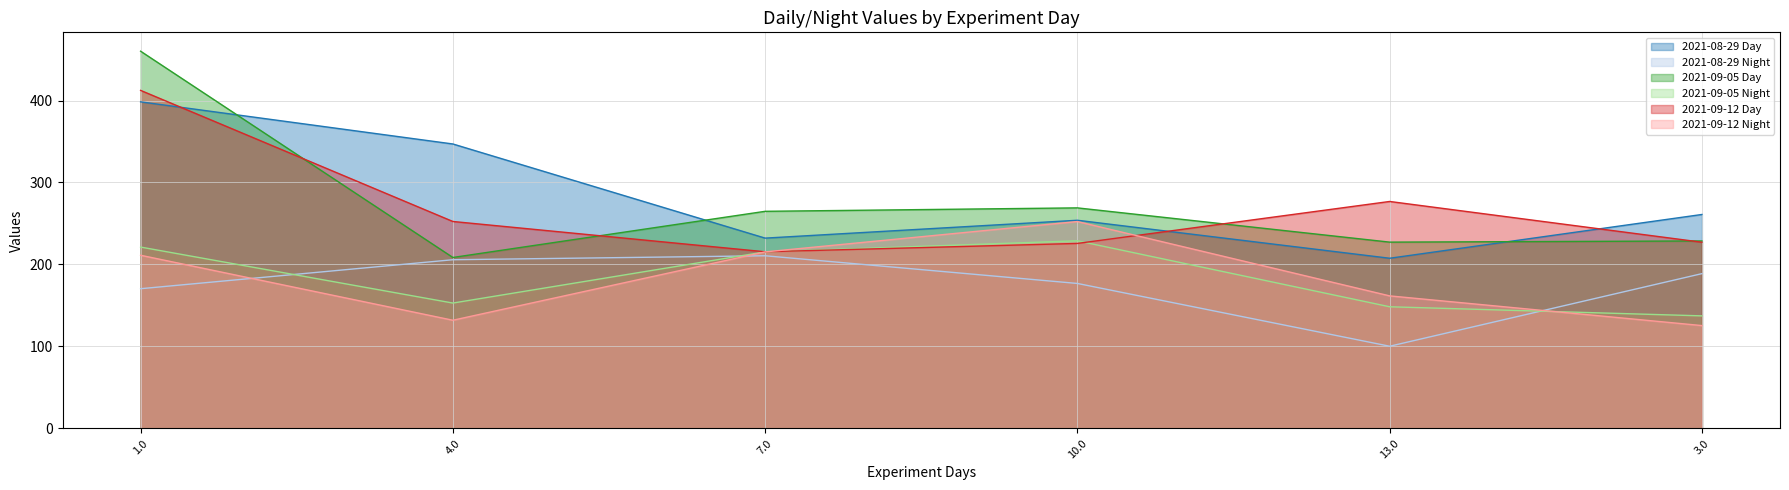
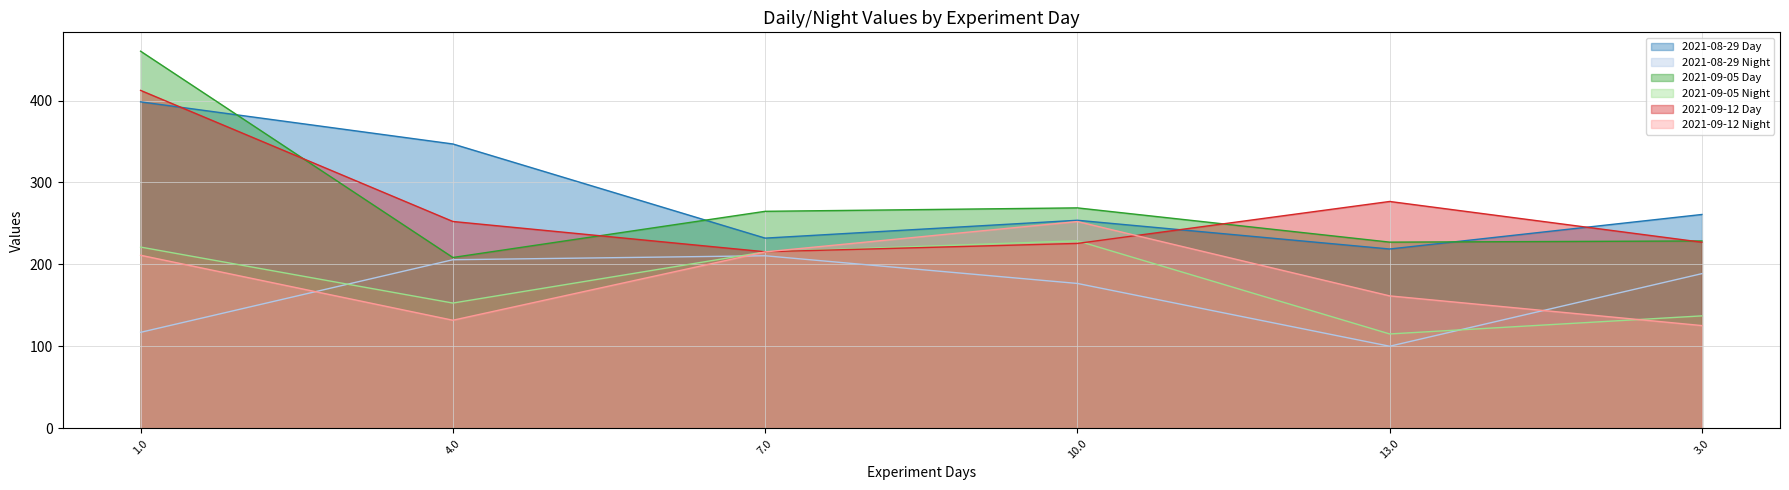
  {
    "2021-08-29 Day": {
      "1.0": 400,
      "4.0": 350,
      "7.0": 230,
-     "13.0": 210,
+     "13.0": 220,
      "3.0": 260
    },
    "2021-08-29 Night": {
-     "1.0": 170,
+     "1.0": 120,
      "7.0": 210,
      "10.0": 180,
      "13.0": 100,
      "3.0": 190
    },
    "2021-09-05 Day": {
      "1.0": 460,
      "7.0": 260,
      "10.0": 270,
      "13.0": 230
    },
    "2021-09-05 Night": {
      "1.0": 220,
      "4.0": 150,
      "10.0": 230,
-     "13.0": 150,
+     "13.0": 120,
      "3.0": 140
    },
    "2021-09-12 Day": {
      "1.0": 410,
      "4.0": 250,
      "10.0": 230,
      "13.0": 280
    },
    "2021-09-12 Night": {
      "1.0": 210,
      "4.0": 130,
      "13.0": 160,
      "3.0": 130
    }
  }
